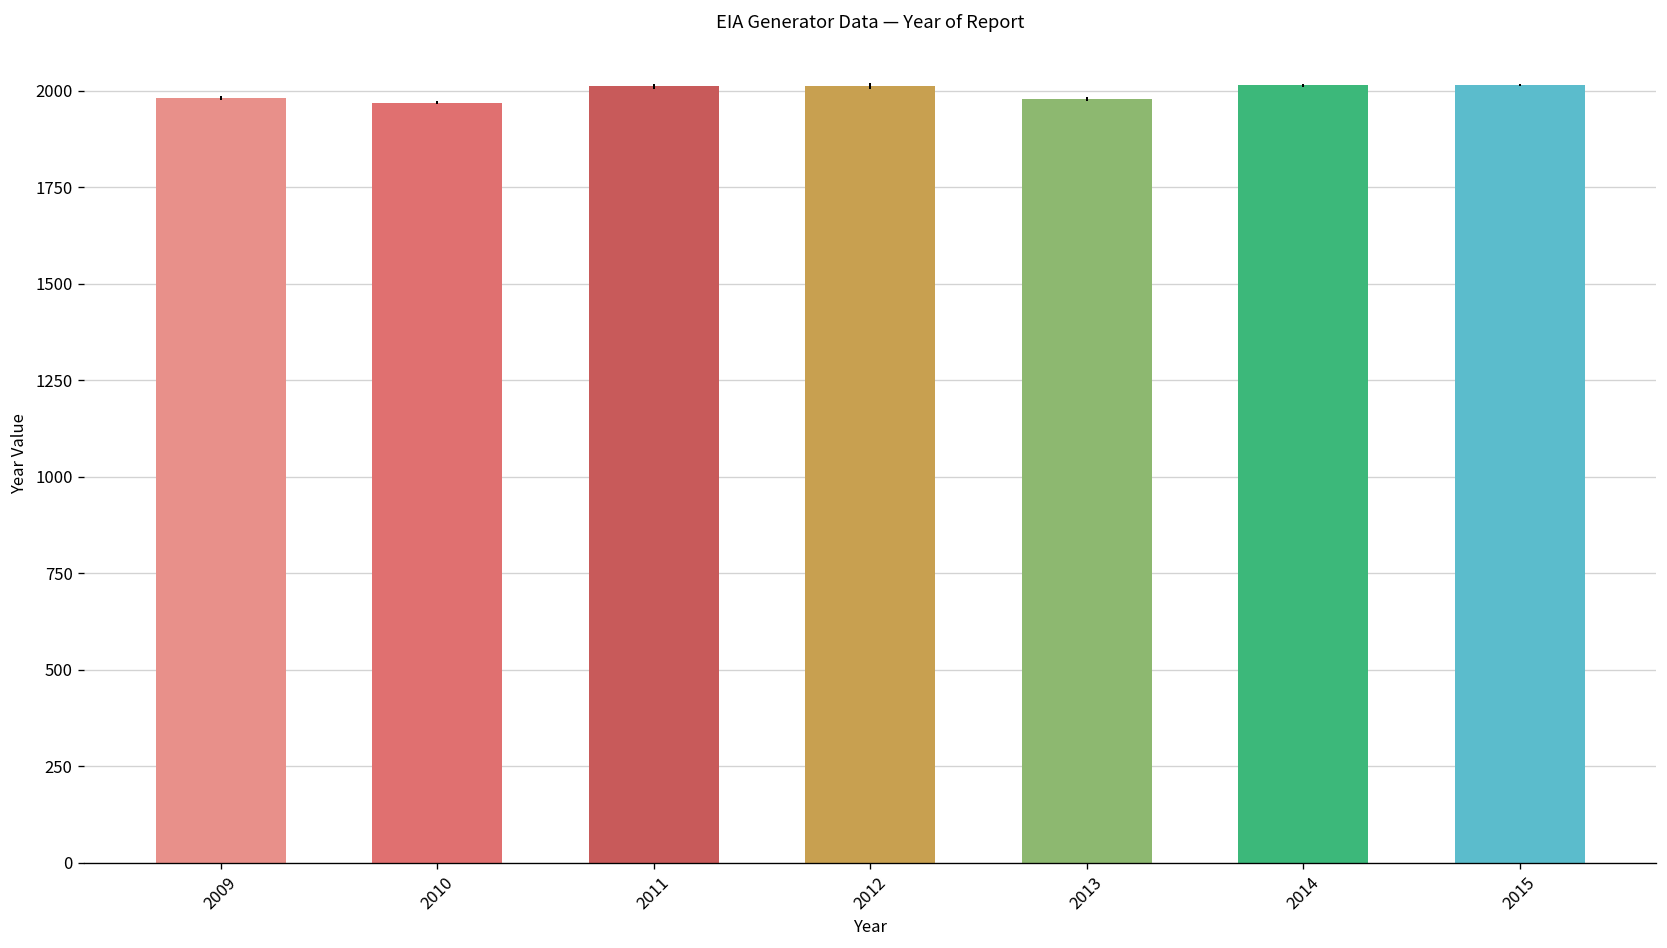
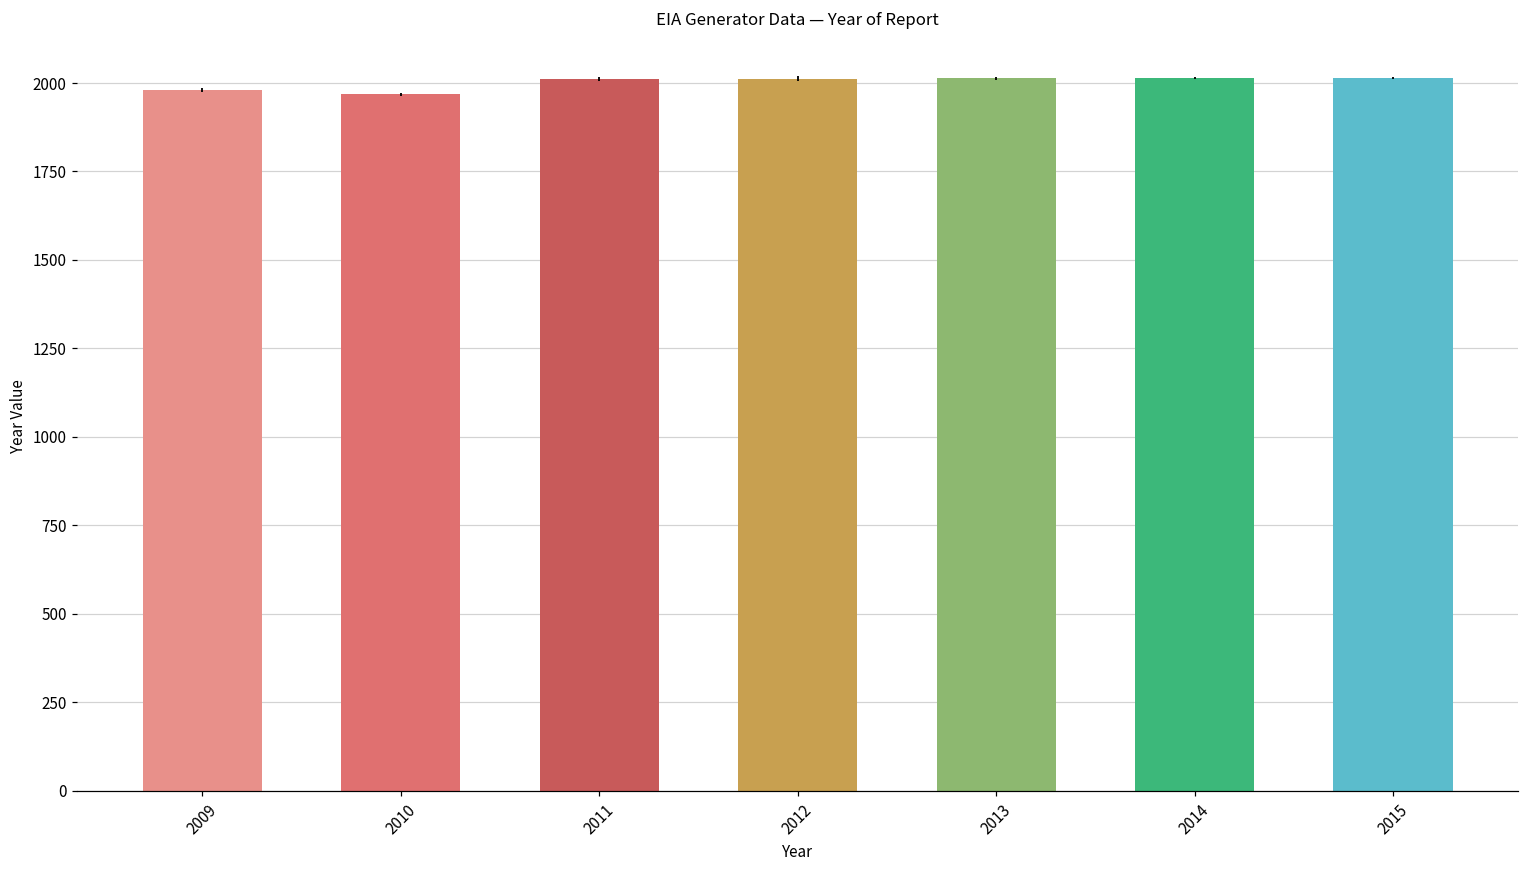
  {
    "2009": 1980,
    "2010": 1970,
    "2011": 2010,
    "2012": 2010,
-   "2013": 1980,
+   "2013": 2010,
    "2014": 2010,
    "2015": 2020
  }
